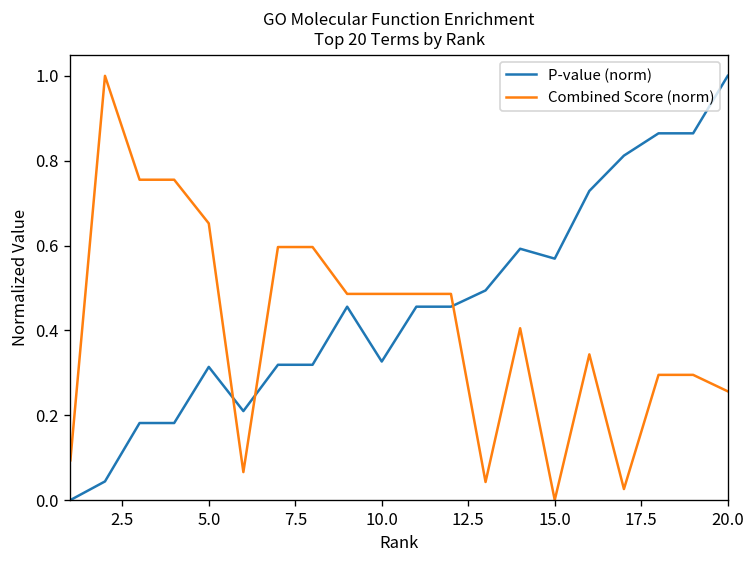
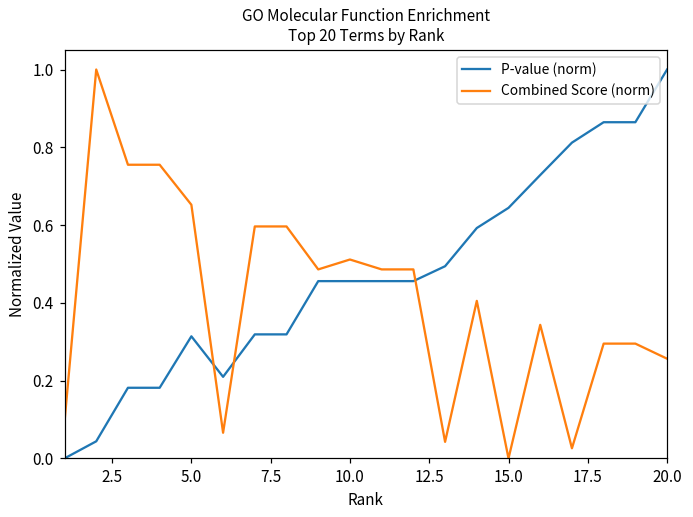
  {
    "P-value (norm)": {
      "5.0": 0.31,
-     "10.0": 0.33,
-     "15.0": 0.57,
+     "10.0": 0.46,
+     "15.0": 0.64,
      "20.0": 1.00
    },
    "Combined Score (norm)": {
      "5.0": 0.65,
-     "10.0": 0.49,
+     "10.0": 0.51,
      "15.0": 0.00,
      "20.0": 0.26
    }
  }
